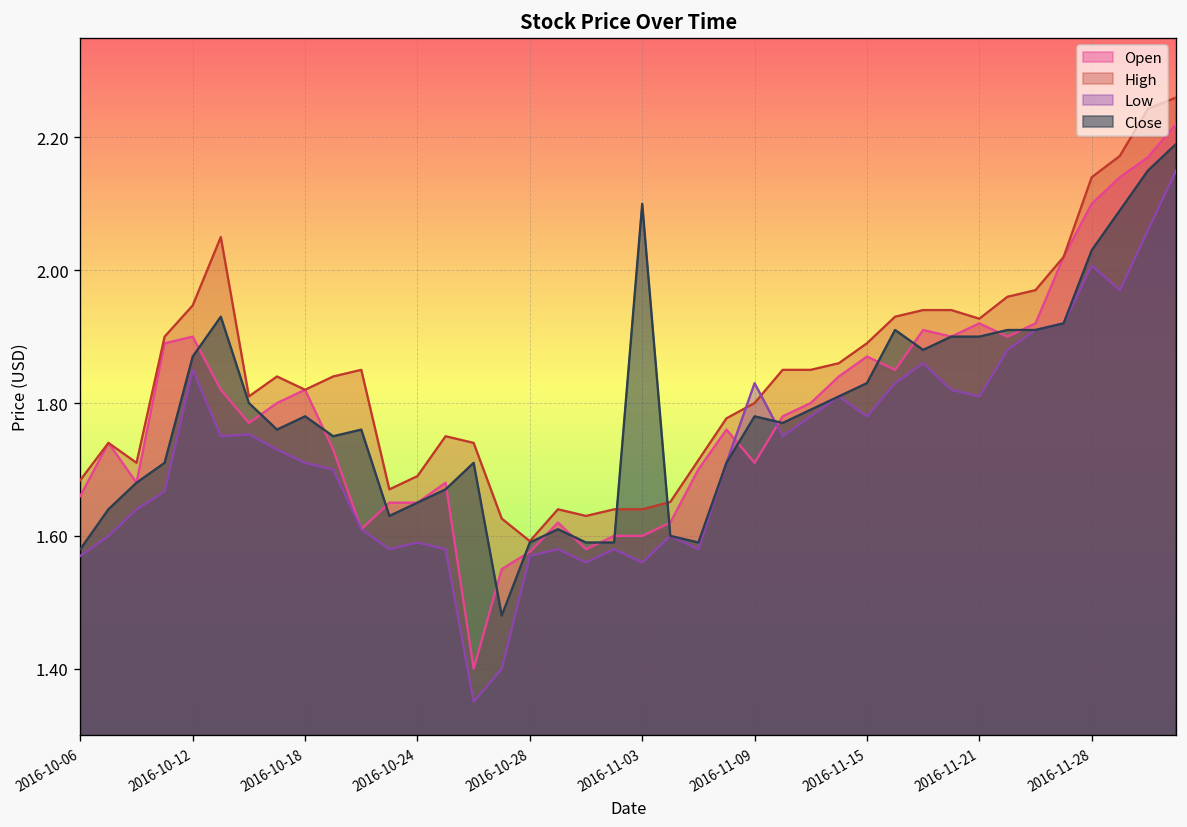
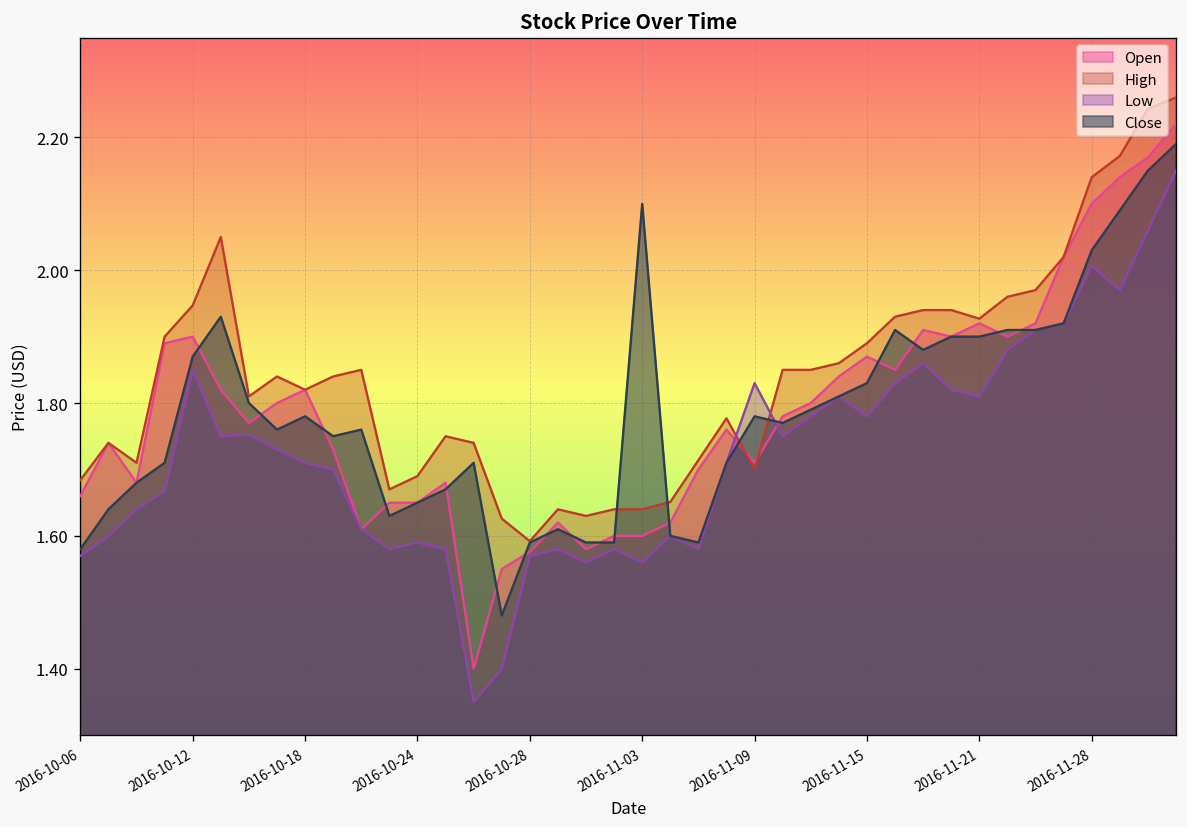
  {
    "Open": {
      "2016-10-06": 1.66,
      "2016-10-12": 1.9,
      "2016-10-28": 1.58,
      "2016-11-03": 1.6,
      "2016-11-09": 1.71,
      "2016-11-15": 1.87,
      "2016-11-21": 1.92,
      "2016-11-28": 2.1
    },
    "High": {
      "2016-10-06": 1.68,
      "2016-10-12": 1.95,
      "2016-10-24": 1.69,
      "2016-11-03": 1.64,
-     "2016-11-09": 1.8,
+     "2016-11-09": 1.7,
      "2016-11-15": 1.89,
      "2016-11-21": 1.93,
      "2016-11-28": 2.14
    },
    "Low": {
      "2016-10-06": 1.57,
      "2016-10-12": 1.85,
      "2016-10-18": 1.71,
      "2016-10-24": 1.59,
      "2016-10-28": 1.57,
      "2016-11-03": 1.56,
      "2016-11-09": 1.83,
      "2016-11-15": 1.78,
      "2016-11-21": 1.81,
      "2016-11-28": 2.01
    },
    "Close": {
      "2016-10-06": 1.58,
      "2016-10-12": 1.87,
      "2016-10-18": 1.78,
      "2016-11-03": 2.1,
      "2016-11-09": 1.78,
      "2016-11-15": 1.83,
      "2016-11-21": 1.9,
      "2016-11-28": 2.03
    }
  }
